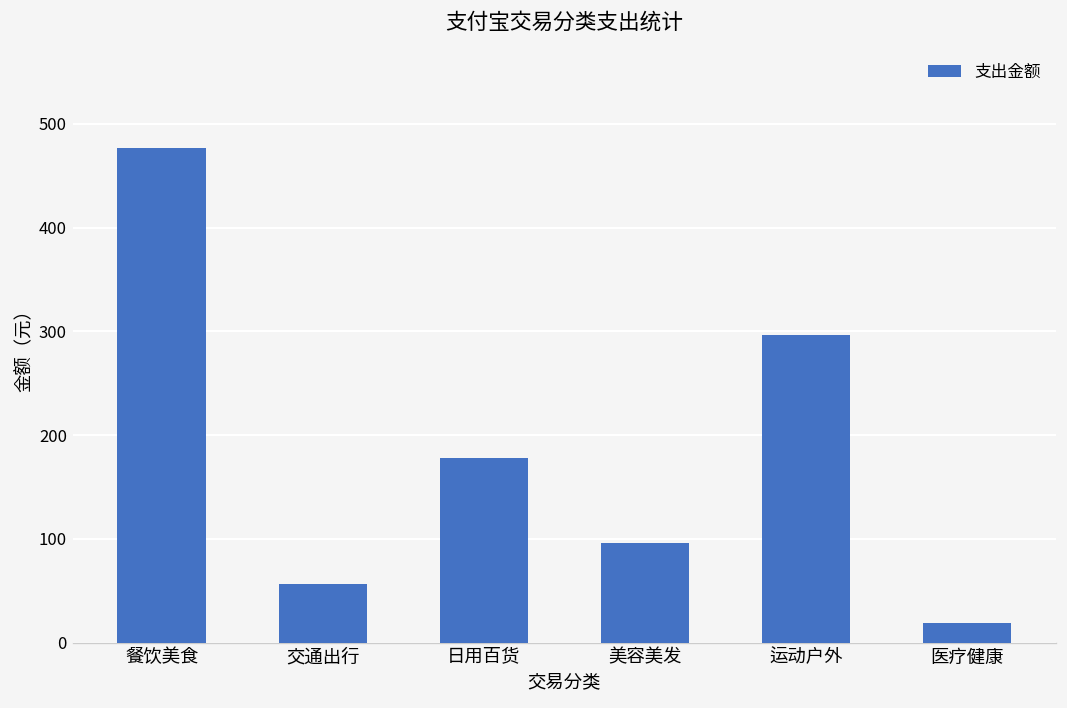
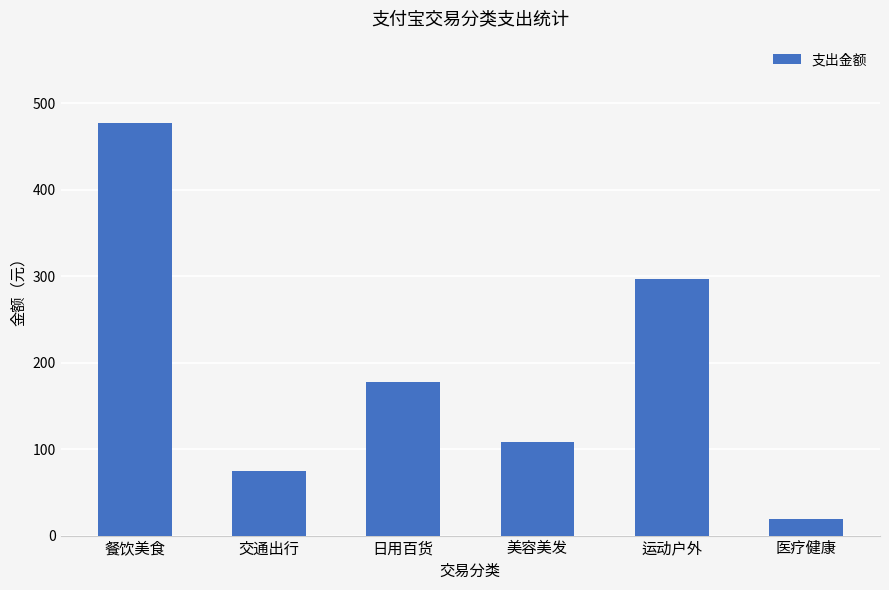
  {
    "餐饮美食": 480,
-   "交通出行": 60,
+   "交通出行": 70,
    "日用百货": 180,
-   "美容美发": 100,
+   "美容美发": 110,
    "运动户外": 300,
    "医疗健康": 20
  }
